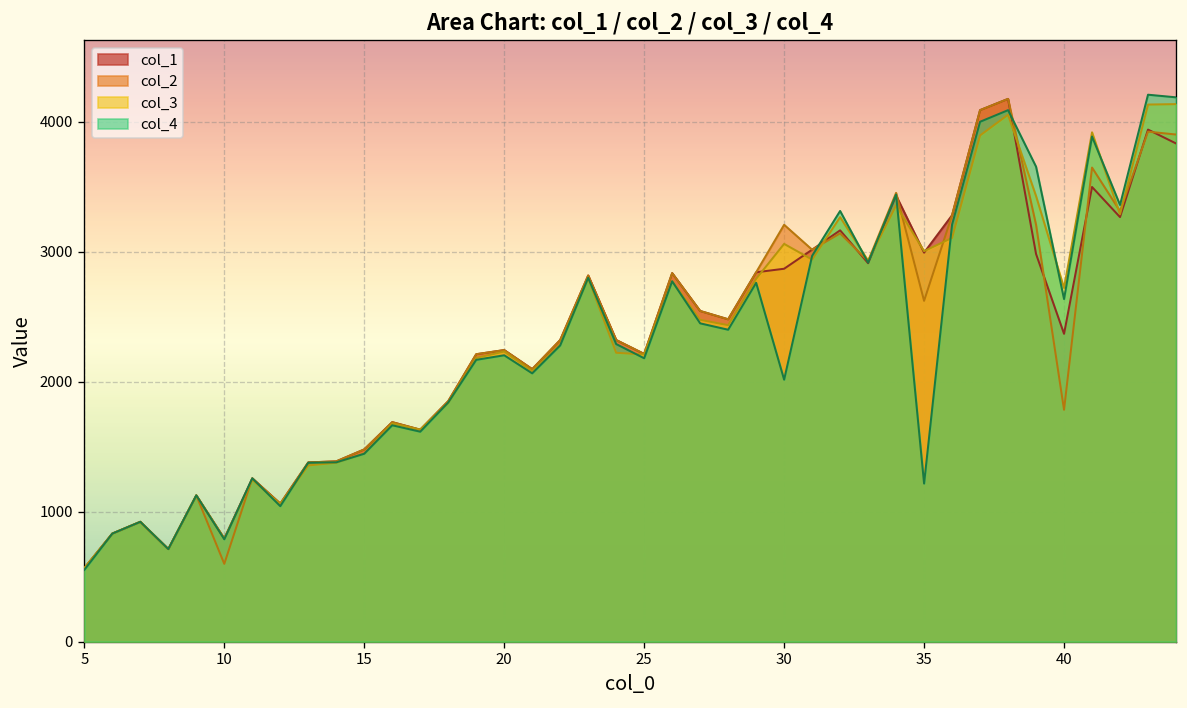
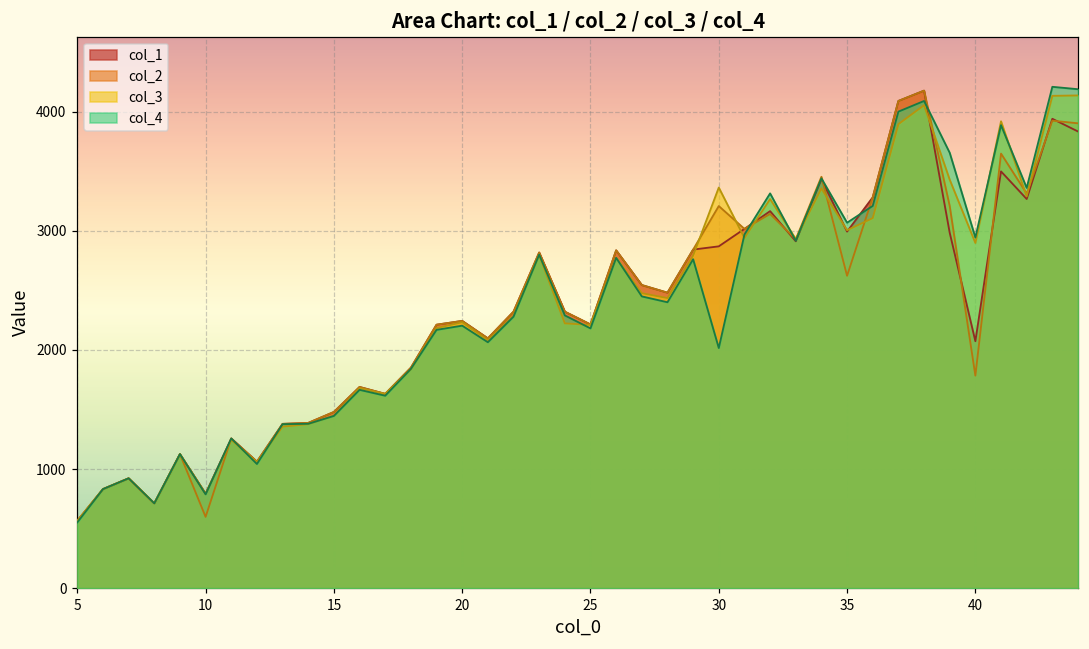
  {
    "col_1": {
      "30": 2870,
-     "40": 2370
+     "40": 2070
    },
    "col_2": {
      "10": 600,
      "30": 3210,
      "35": 2620,
      "40": 1780
    },
    "col_3": {
-     "30": 3060,
-     "40": 2720
+     "30": 3360,
+     "40": 2900
    },
    "col_4": {
      "20": 2200,
      "25": 2180,
      "30": 2020,
-     "35": 1220,
-     "40": 2640
+     "35": 3070,
+     "40": 2940
    }
  }
